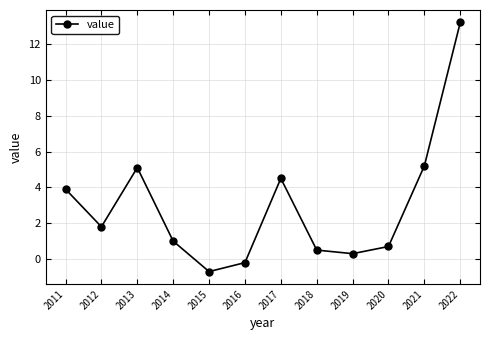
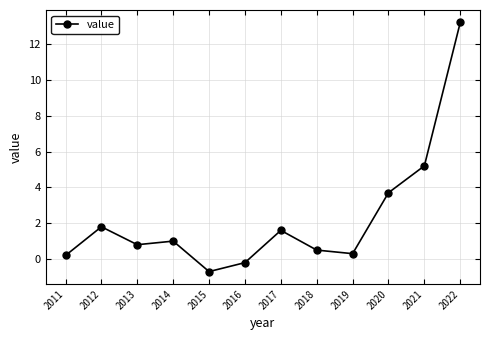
  {
-   "2011": 3.9,
+   "2011": 0.2,
    "2012": 1.8,
-   "2013": 5.1,
+   "2013": 0.8,
    "2014": 1.0,
    "2015": -0.7,
    "2016": -0.2,
-   "2017": 4.5,
+   "2017": 1.6,
    "2018": 0.5,
    "2019": 0.3,
-   "2020": 0.7,
+   "2020": 3.7,
    "2021": 5.2,
    "2022": 13.2
  }
